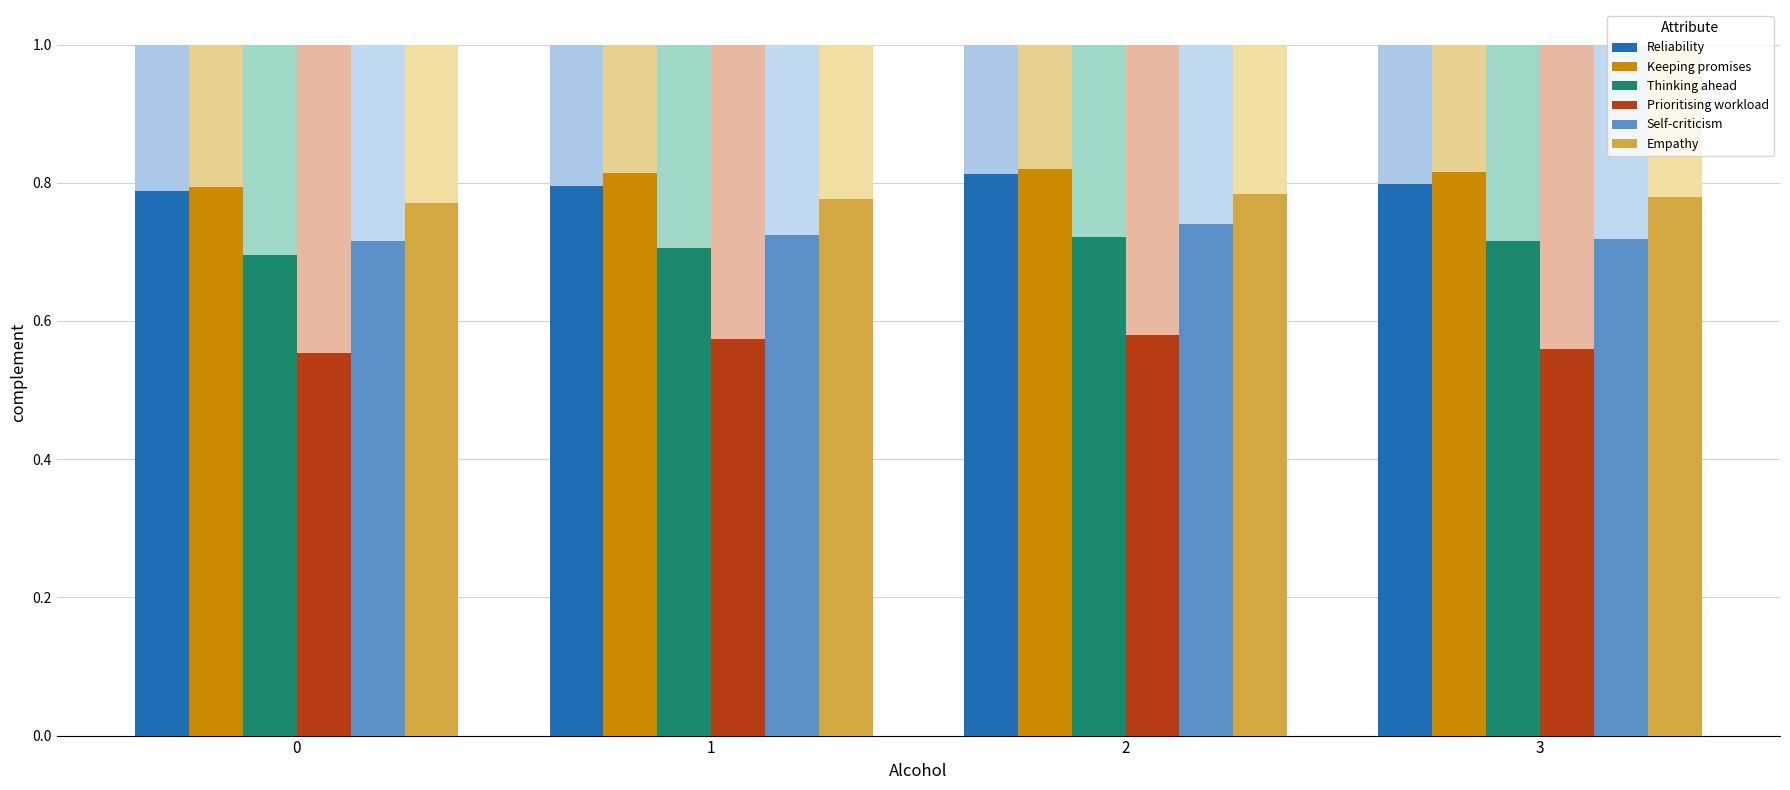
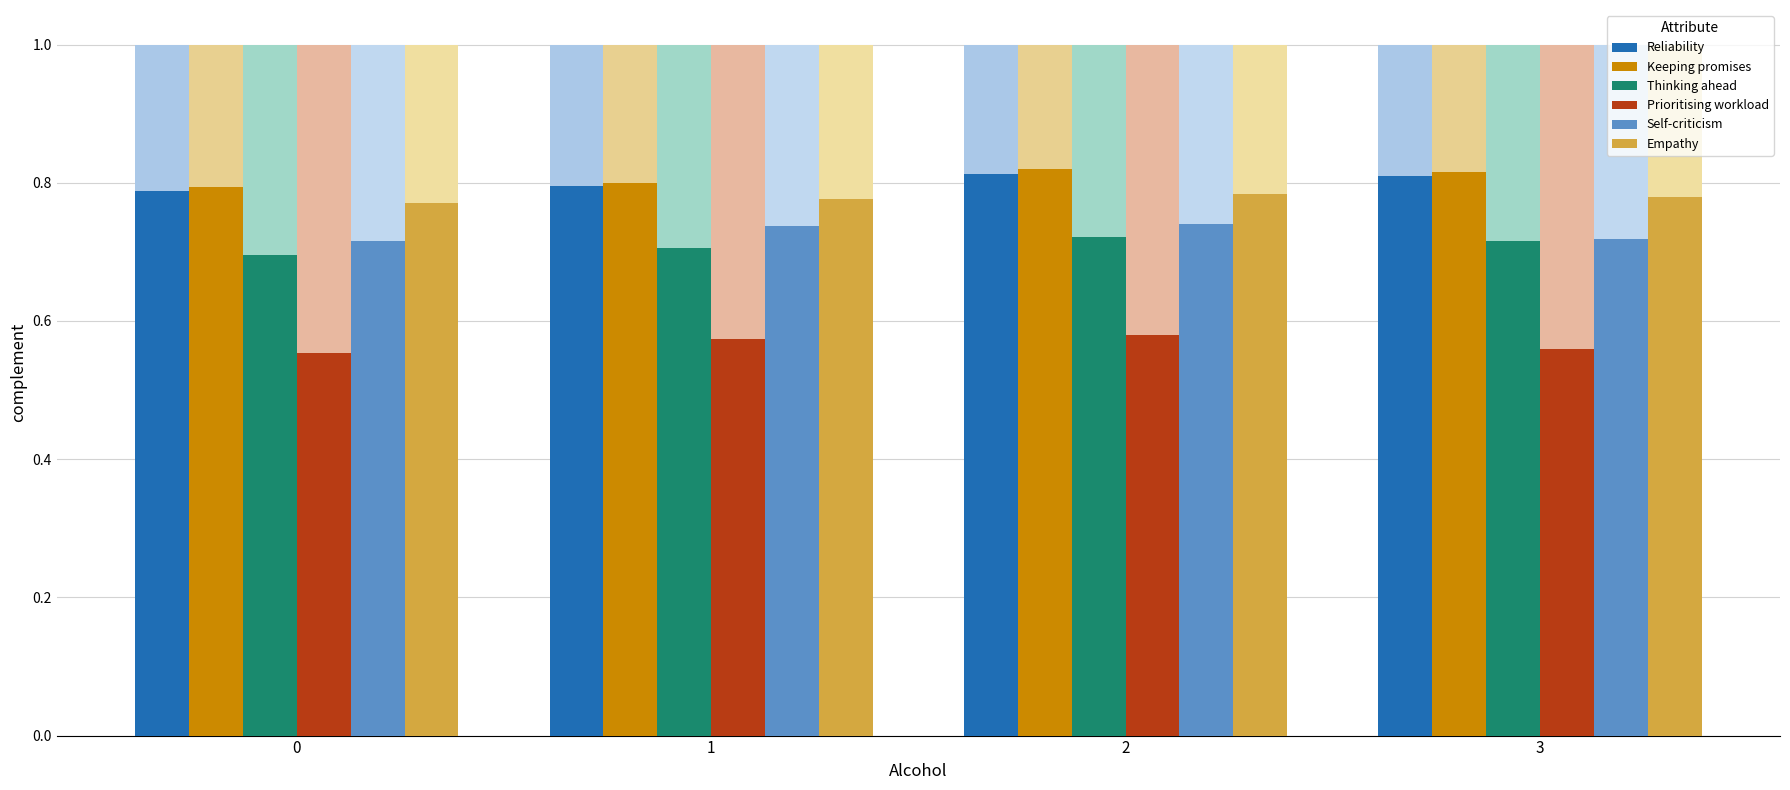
  {
    "Reliability": {
-     "3": 0.80
+     "3": 0.81
    },
    "Keeping promises": {
-     "1": 0.81
+     "1": 0.80
    },
    "Self-criticism": {
-     "1": 0.72
+     "1": 0.74
    }
  }
